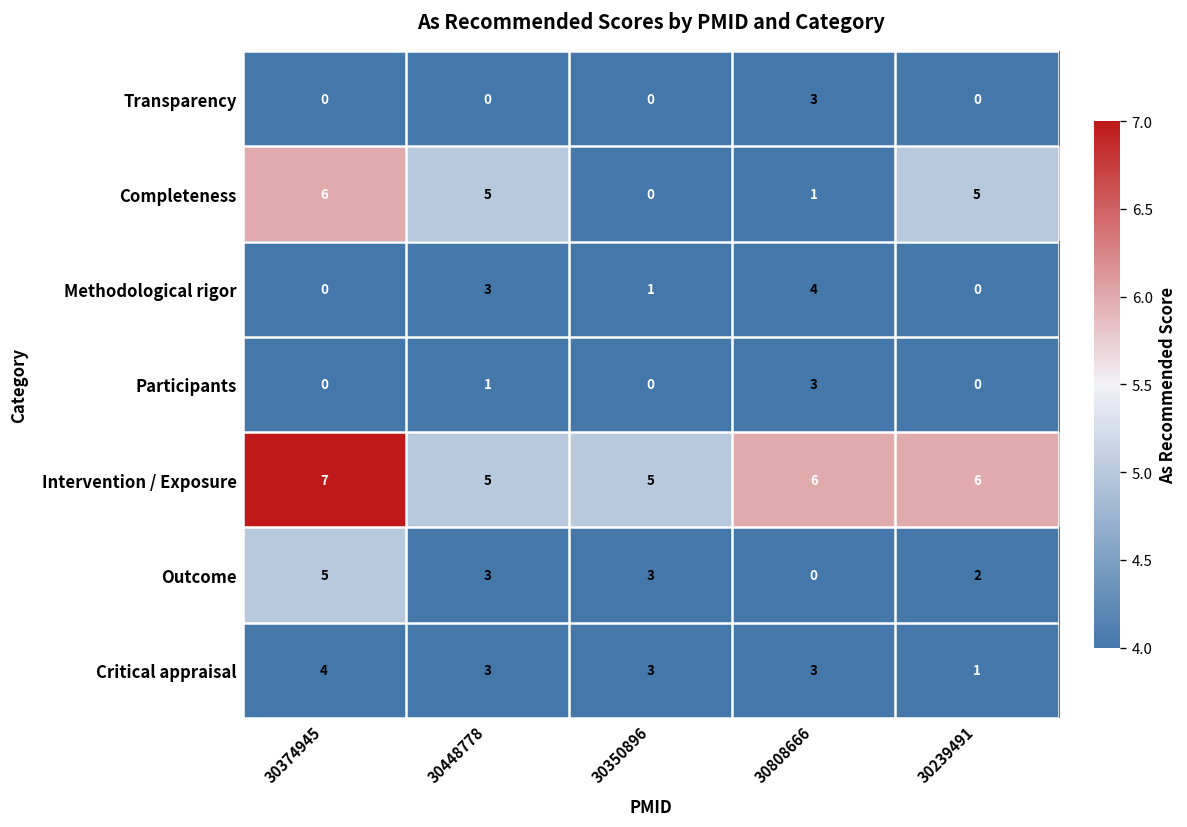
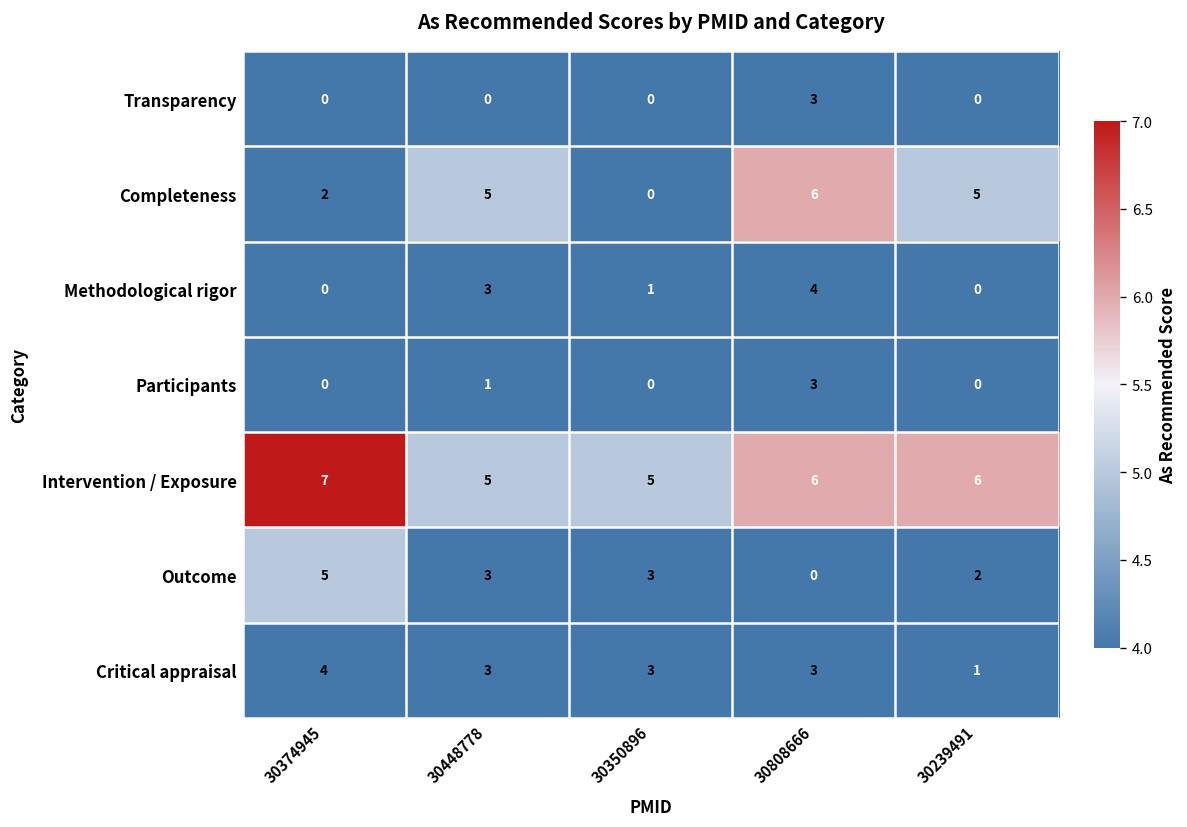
  {
    "Transparency": {
      "30374945": 0,
      "30448778": 0,
      "30350896": 0,
      "30808666": 3,
      "30239491": 0
    },
    "Completeness": {
-     "30374945": 6,
+     "30374945": 2,
      "30448778": 5,
      "30350896": 0,
-     "30808666": 1,
+     "30808666": 6,
      "30239491": 5
    },
    "Methodological rigor": {
      "30374945": 0,
      "30448778": 3,
      "30350896": 1,
      "30808666": 4,
      "30239491": 0
    },
    "Participants": {
      "30374945": 0,
      "30448778": 1,
      "30350896": 0,
      "30808666": 3,
      "30239491": 0
    },
    "Intervention / Exposure": {
      "30374945": 7,
      "30448778": 5,
      "30350896": 5,
      "30808666": 6,
      "30239491": 6
    },
    "Outcome": {
      "30374945": 5,
      "30448778": 3,
      "30350896": 3,
      "30808666": 0,
      "30239491": 2
    },
    "Critical appraisal": {
      "30374945": 4,
      "30448778": 3,
      "30350896": 3,
      "30808666": 3,
      "30239491": 1
    }
  }
